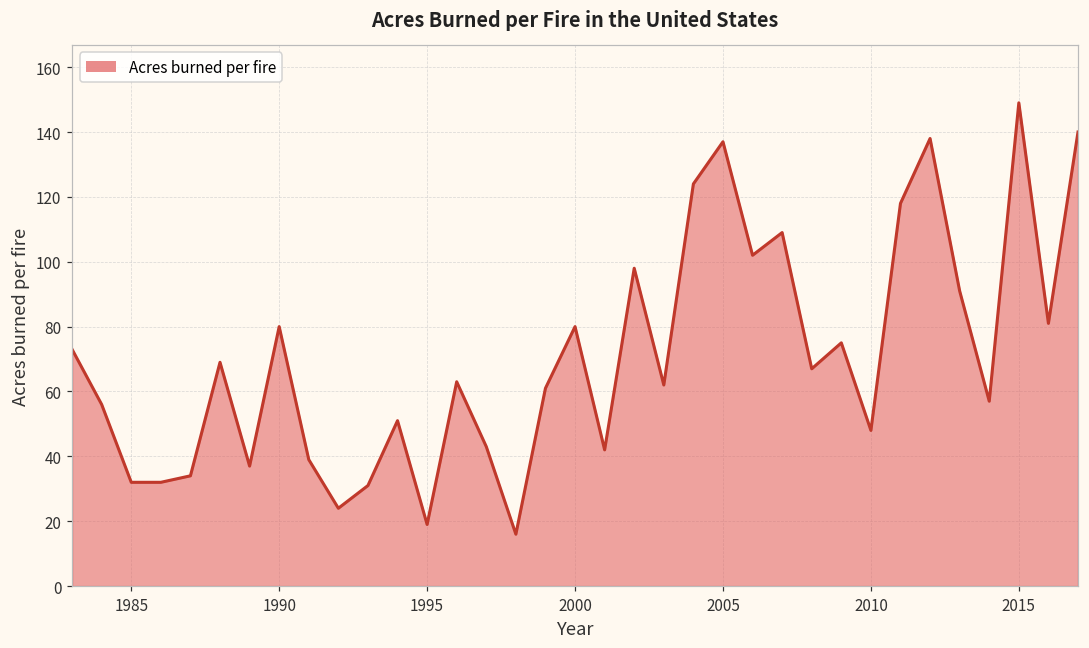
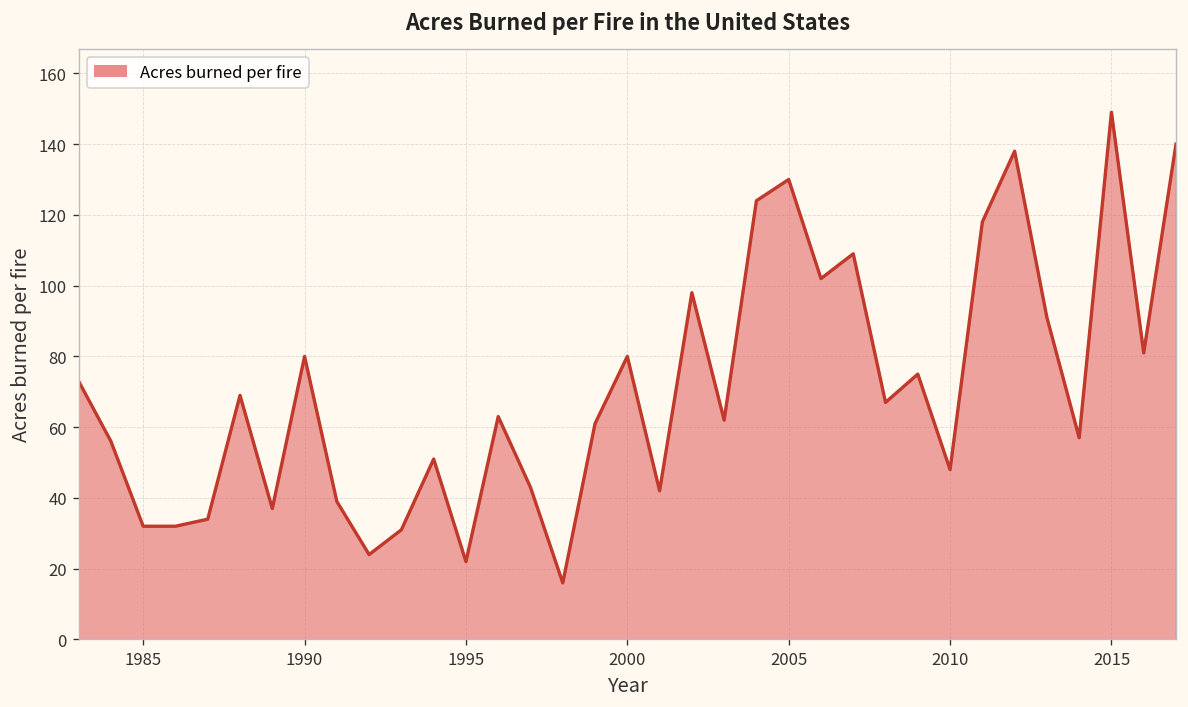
  {
    "1985": 32,
    "1990": 80,
-   "1995": 19,
+   "1995": 22,
    "2000": 80,
-   "2005": 137,
+   "2005": 130,
    "2010": 48,
    "2015": 149
  }
